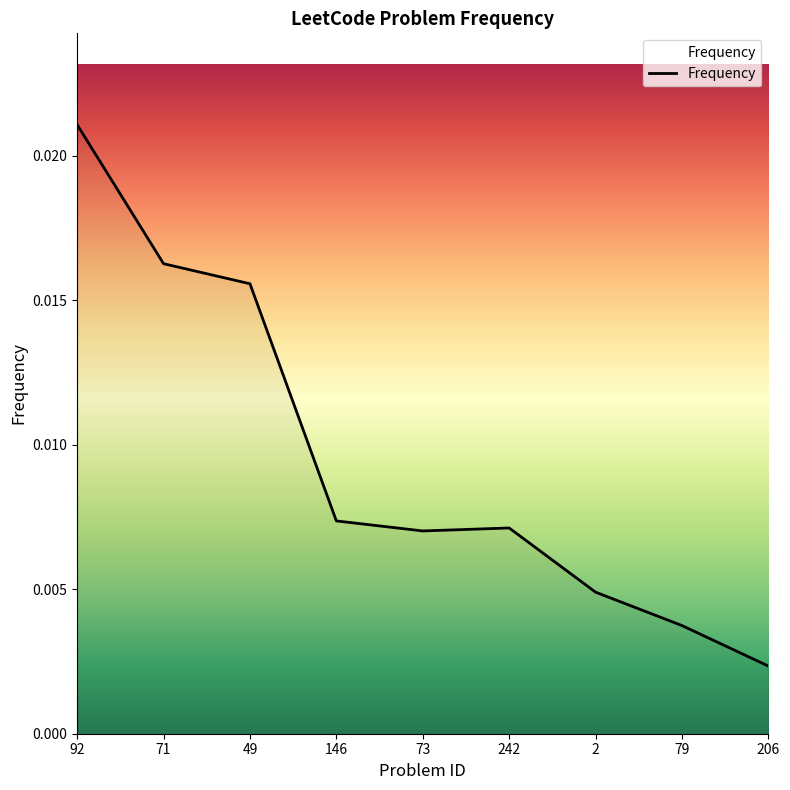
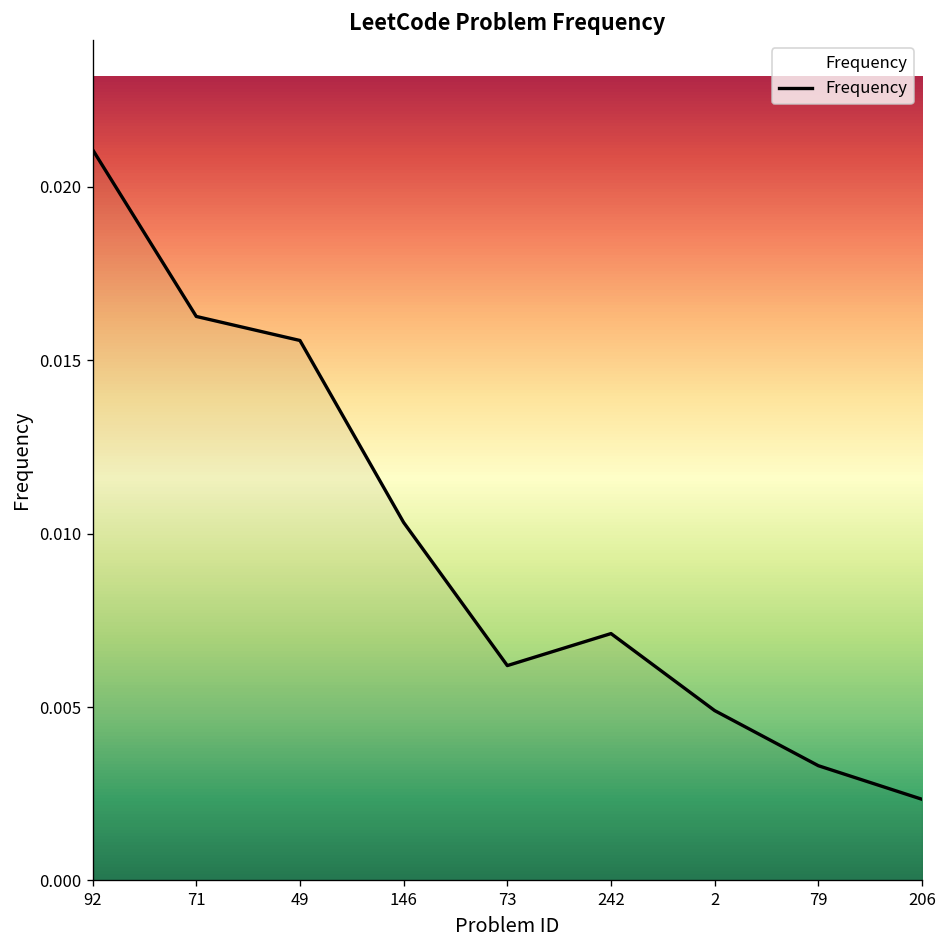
  {
    "92": 0.0211,
    "71": 0.0163,
    "49": 0.0156,
-   "146": 0.0074,
-   "73": 0.0070,
+   "146": 0.0103,
+   "73": 0.0062,
    "242": 0.0071,
    "2": 0.0049,
-   "79": 0.0037,
+   "79": 0.0033,
    "206": 0.0023
  }
